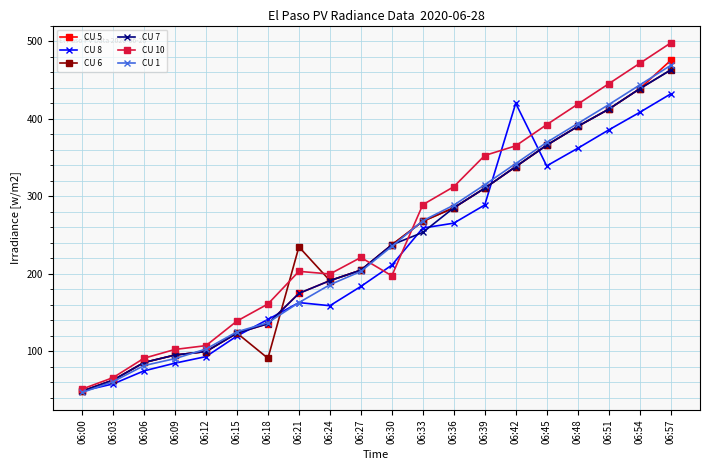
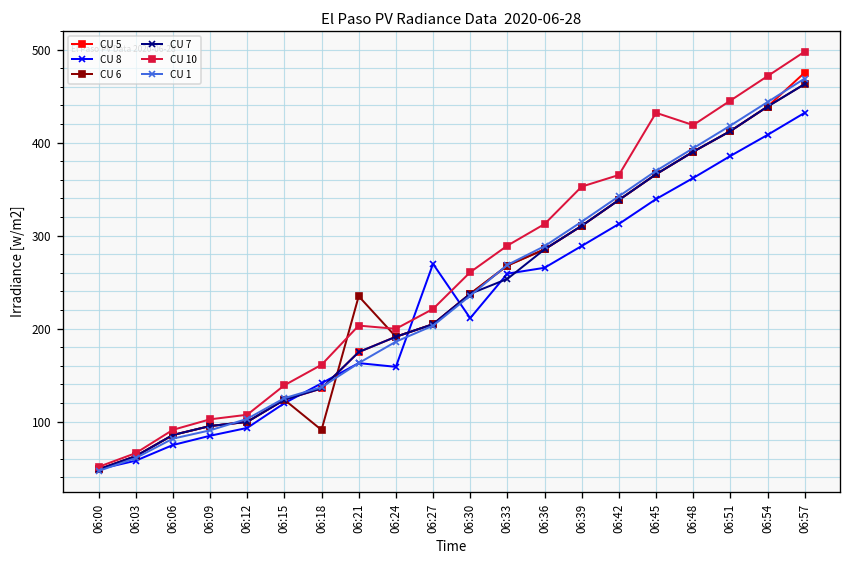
  {
    "CU 5": {
      "06:57": 480
    },
    "CU 8": {
      "06:06": 70,
      "06:09": 80,
      "06:12": 90,
      "06:15": 120,
      "06:18": 140,
      "06:24": 160,
-     "06:27": 180,
+     "06:27": 270,
      "06:30": 210,
      "06:33": 260,
      "06:36": 270,
      "06:39": 290,
-     "06:42": 420,
+     "06:42": 310,
      "06:45": 340,
      "06:48": 360,
      "06:51": 390,
      "06:54": 410,
      "06:57": 430
    },
    "CU 6": {
      "06:18": 90,
      "06:21": 230
    },
    "CU 7": {
      "06:33": 250
    },
    "CU 10": {
      "06:06": 90,
      "06:09": 100,
      "06:12": 110,
      "06:15": 140,
      "06:18": 160,
      "06:21": 200,
      "06:24": 200,
      "06:27": 220,
-     "06:30": 200,
+     "06:30": 260,
      "06:33": 290,
      "06:36": 310,
      "06:39": 350,
      "06:42": 370,
-     "06:45": 390,
+     "06:45": 430,
      "06:48": 420,
      "06:51": 450,
      "06:54": 470,
      "06:57": 500
    },
    "CU 1": {
      "06:06": 80,
      "06:09": 90,
      "06:12": 100,
      "06:24": 190,
      "06:36": 290,
      "06:39": 310,
      "06:42": 340,
      "06:45": 370,
      "06:48": 390,
      "06:51": 420,
      "06:54": 440,
      "06:57": 470
    }
  }
